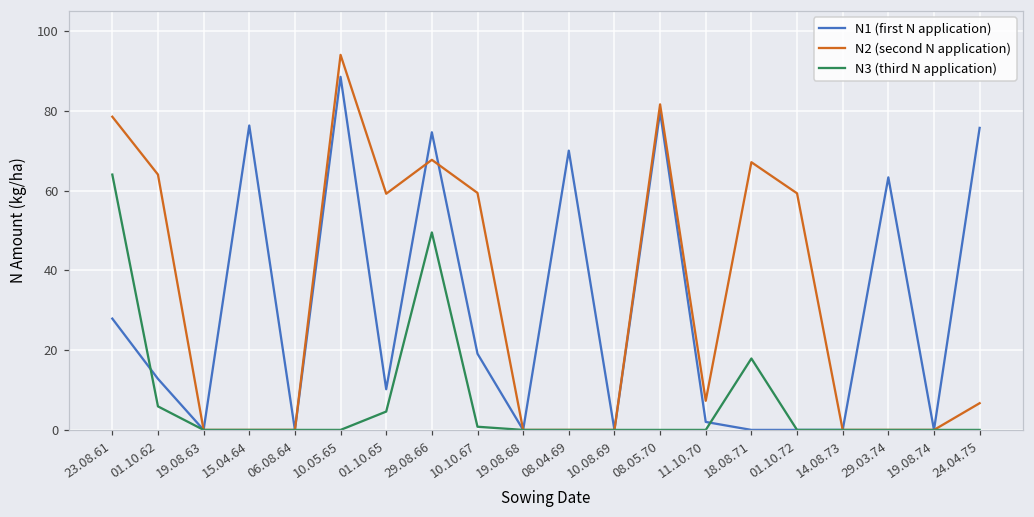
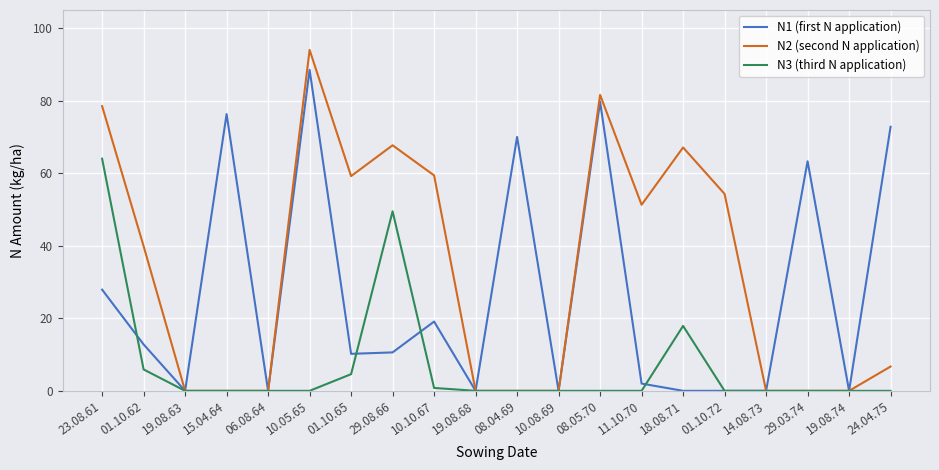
  {
    "N1 (first N application)": {
      "23.08.61": 28,
      "01.10.62": 13,
      "15.04.64": 76,
      "10.05.65": 89,
      "01.10.65": 10,
-     "29.08.66": 75,
+     "29.08.66": 11,
      "10.10.67": 19,
      "08.04.69": 70,
      "08.05.70": 80,
      "11.10.70": 2,
      "18.08.71": 0,
      "29.03.74": 63,
-     "24.04.75": 76
+     "24.04.75": 73
    },
    "N2 (second N application)": {
      "23.08.61": 79,
-     "01.10.62": 64,
+     "01.10.62": 40,
      "10.05.65": 94,
      "01.10.65": 59,
      "29.08.66": 68,
      "10.10.67": 59,
      "08.05.70": 82,
-     "11.10.70": 7,
+     "11.10.70": 51,
      "18.08.71": 67,
-     "01.10.72": 59,
+     "01.10.72": 54,
      "24.04.75": 7
    },
    "N3 (third N application)": {
      "23.08.61": 64,
      "01.10.62": 6,
      "10.05.65": 0,
      "01.10.65": 5,
      "29.08.66": 50,
      "10.10.67": 1,
      "08.05.70": 0,
      "11.10.70": 0,
      "18.08.71": 18,
      "24.04.75": 0
    }
  }
